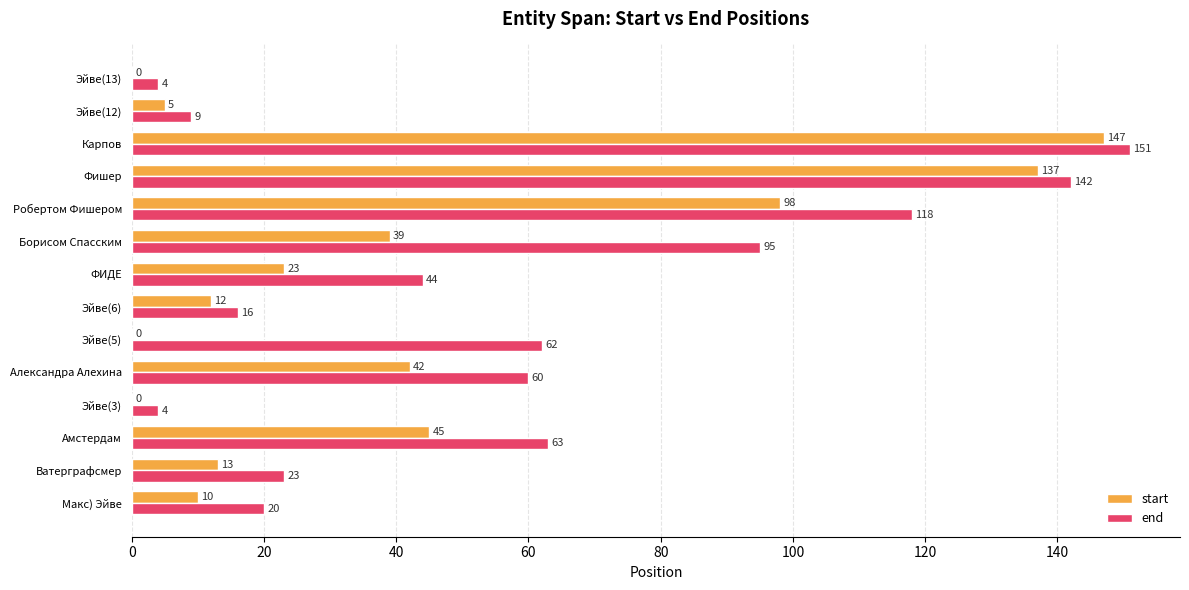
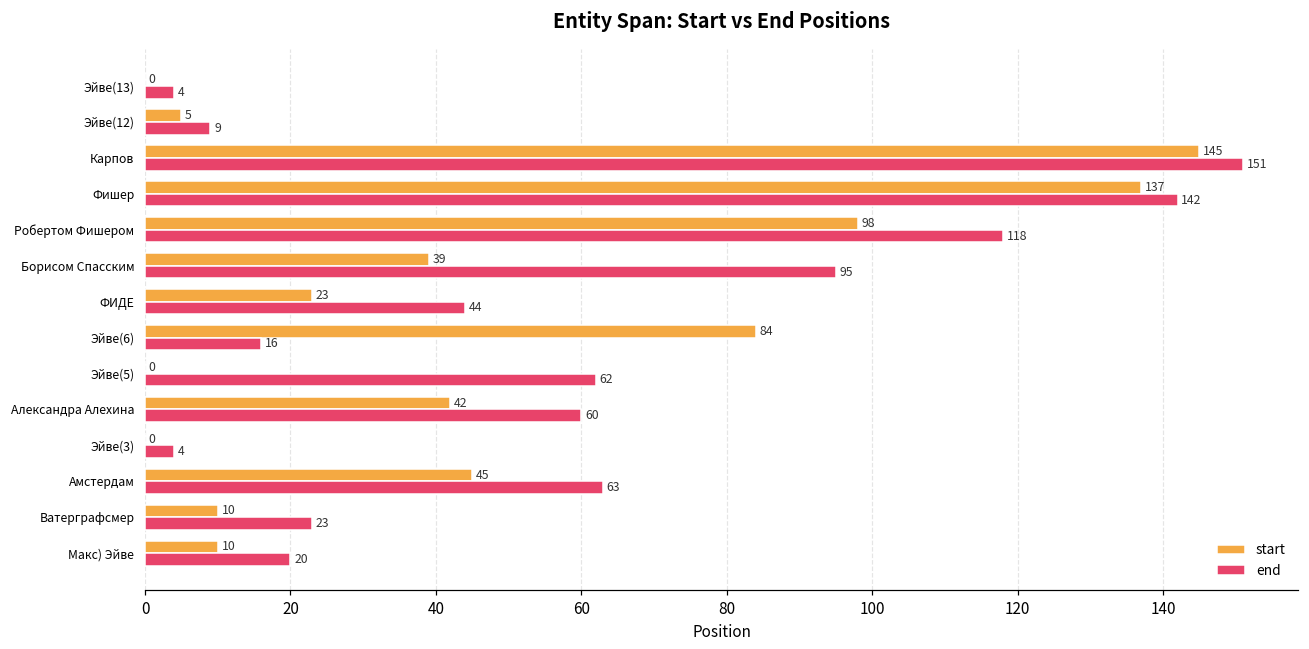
  {
    "start": {
      "Эйве(13)": 0,
      "Эйве(12)": 5,
-     "Карпов": 147,
+     "Карпов": 145,
      "Фишер": 137,
      "Робертом Фишером": 98,
      "Борисом Спасским": 39,
      "ФИДЕ": 23,
-     "Эйве(6)": 12,
+     "Эйве(6)": 84,
      "Эйве(5)": 0,
      "Александра Алехина": 42,
      "Эйве(3)": 0,
      "Амстердам": 45,
-     "Ватерграфсмер": 13,
+     "Ватерграфсмер": 10,
      "Макс) Эйве": 10
    },
    "end": {
      "Эйве(13)": 4,
      "Эйве(12)": 9,
      "Карпов": 151,
      "Фишер": 142,
      "Робертом Фишером": 118,
      "Борисом Спасским": 95,
      "ФИДЕ": 44,
      "Эйве(6)": 16,
      "Эйве(5)": 62,
      "Александра Алехина": 60,
      "Эйве(3)": 4,
      "Амстердам": 63,
      "Ватерграфсмер": 23,
      "Макс) Эйве": 20
    }
  }
